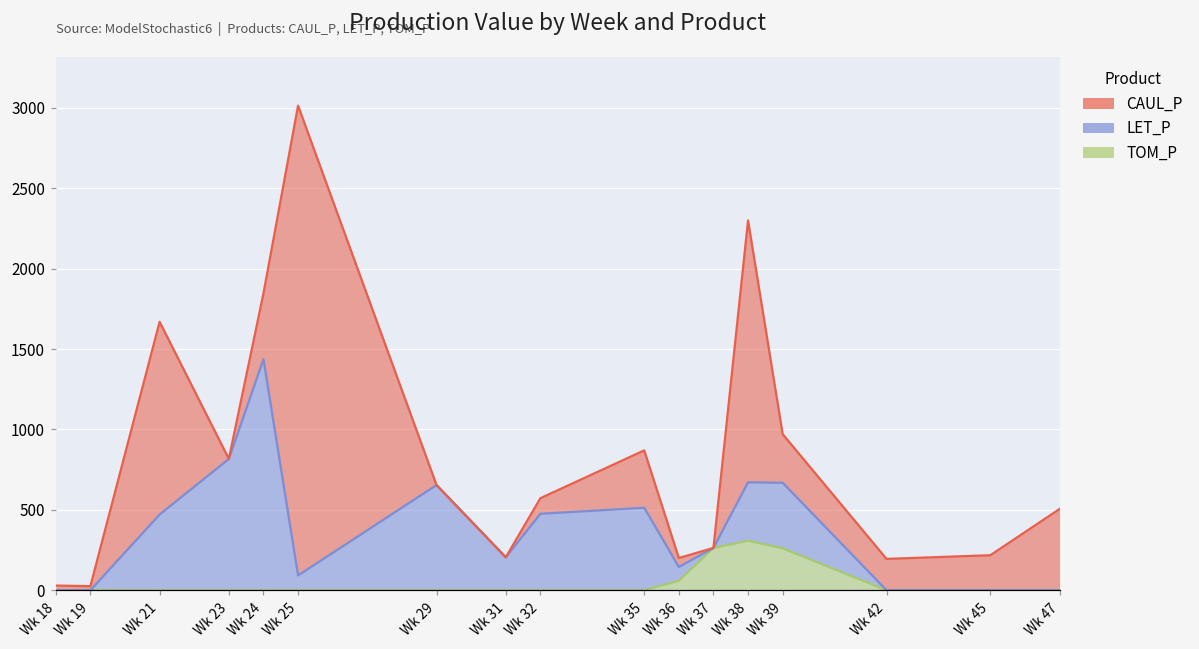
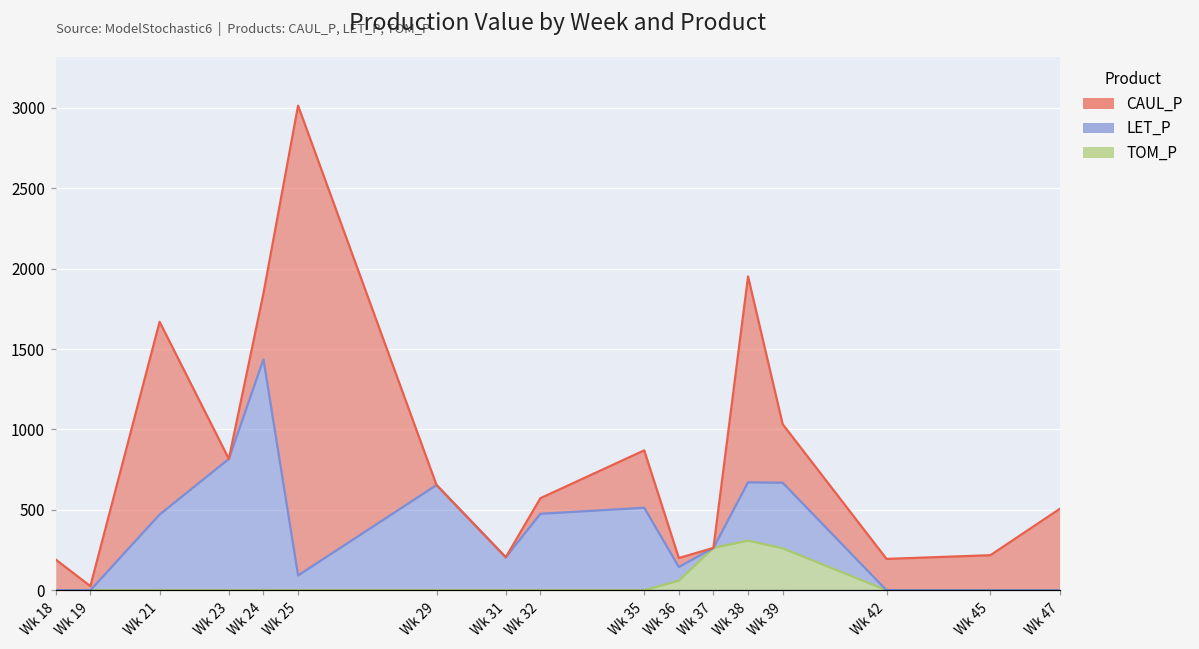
  {
    "TOM_P": {
      "Wk 21": 0,
      "Wk 23": 0,
      "Wk 24": 0,
      "Wk 25": 0,
      "Wk 29": 0,
      "Wk 31": 0,
      "Wk 32": 0,
      "Wk 35": 0,
      "Wk 36": 60,
      "Wk 38": 310,
      "Wk 39": 260
    },
    "LET_P": {
      "Wk 21": 470,
      "Wk 24": 1440,
      "Wk 25": 90,
      "Wk 32": 480,
      "Wk 35": 510
    },
    "CAUL_P": {
-     "Wk 18": 30,
+     "Wk 18": 190,
      "Wk 19": 30,
-     "Wk 38": 1630,
-     "Wk 39": 300,
+     "Wk 38": 1280,
+     "Wk 39": 360,
      "Wk 42": 190,
      "Wk 45": 220,
      "Wk 47": 510
    }
  }
